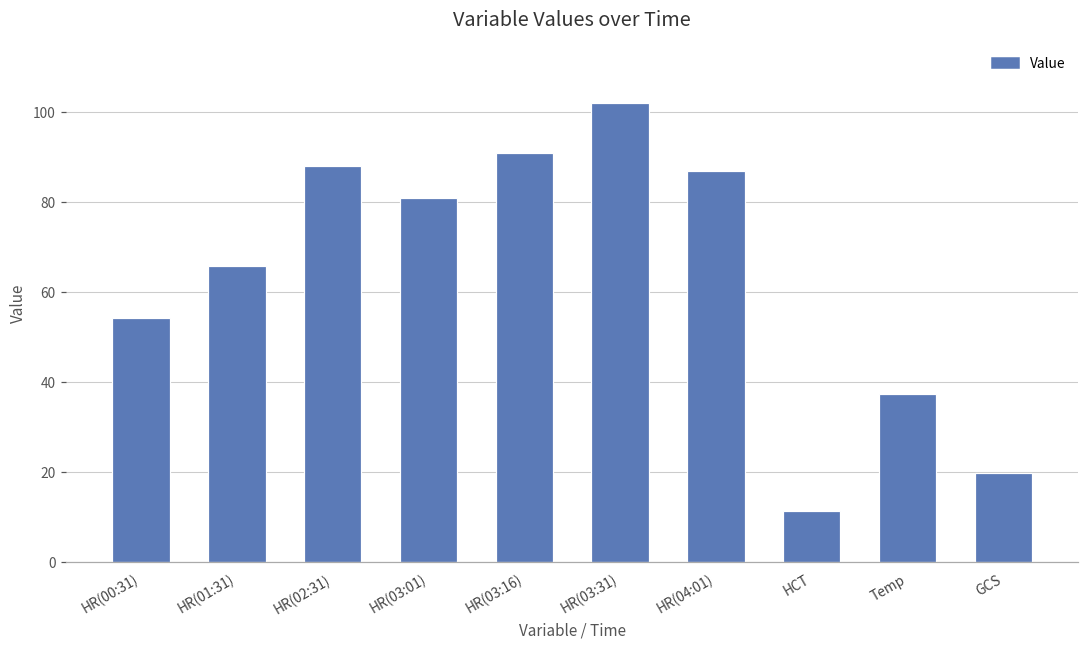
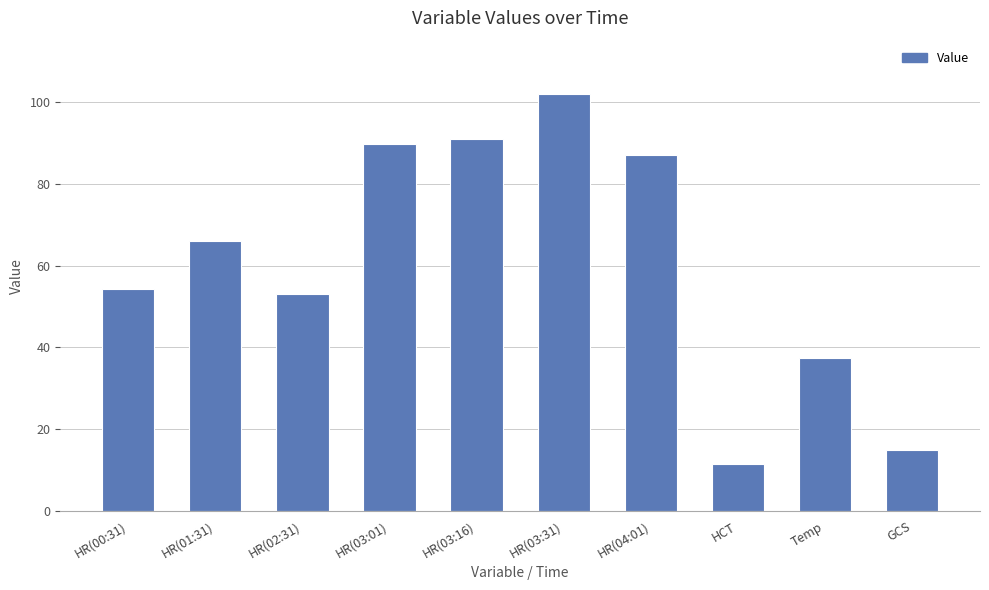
  {
    "HR(00:31)": 54,
    "HR(01:31)": 66,
-   "HR(02:31)": 88,
-   "HR(03:01)": 81,
+   "HR(02:31)": 53,
+   "HR(03:01)": 90,
    "HR(03:16)": 91,
    "HR(03:31)": 102,
    "HR(04:01)": 87,
    "HCT": 11,
    "Temp": 37,
-   "GCS": 20
+   "GCS": 15
  }
